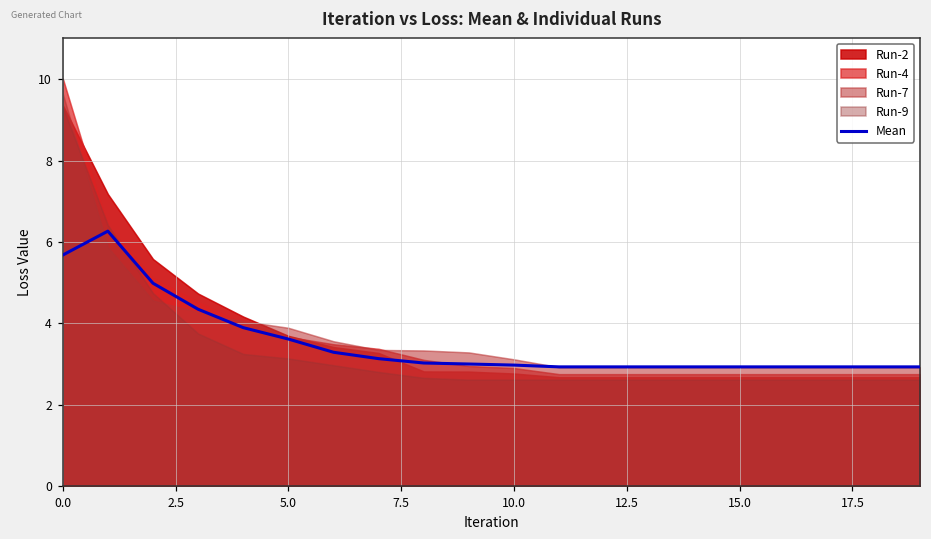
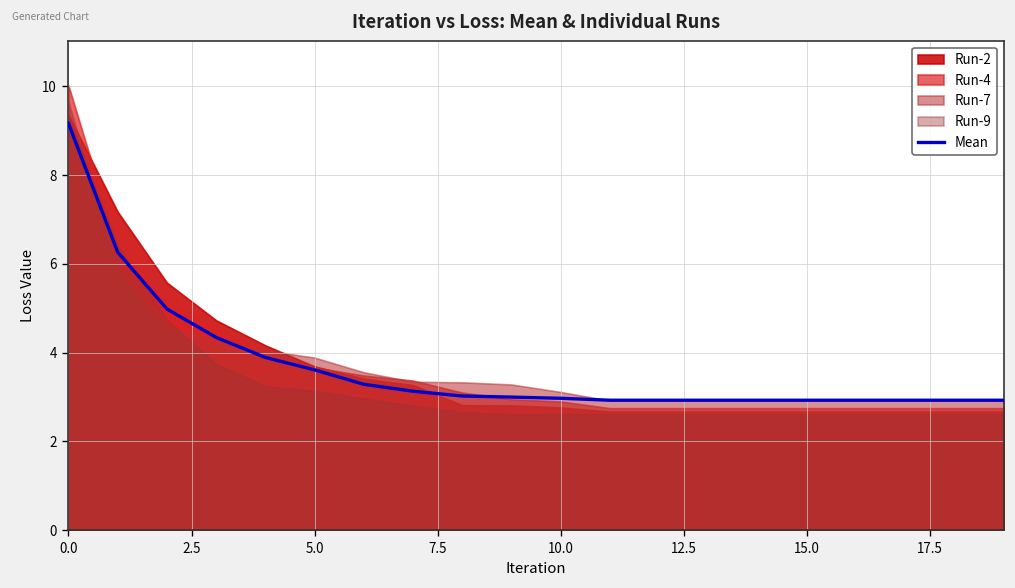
  {
    "Mean": {
-     "0.0": 5.7,
+     "0.0": 9.2,
      "10.0": 3.0
    }
  }
